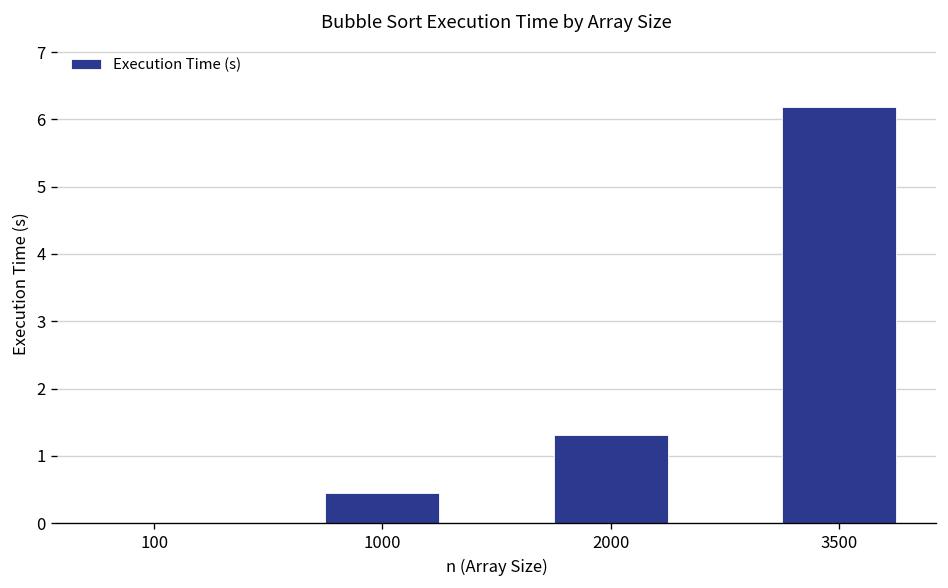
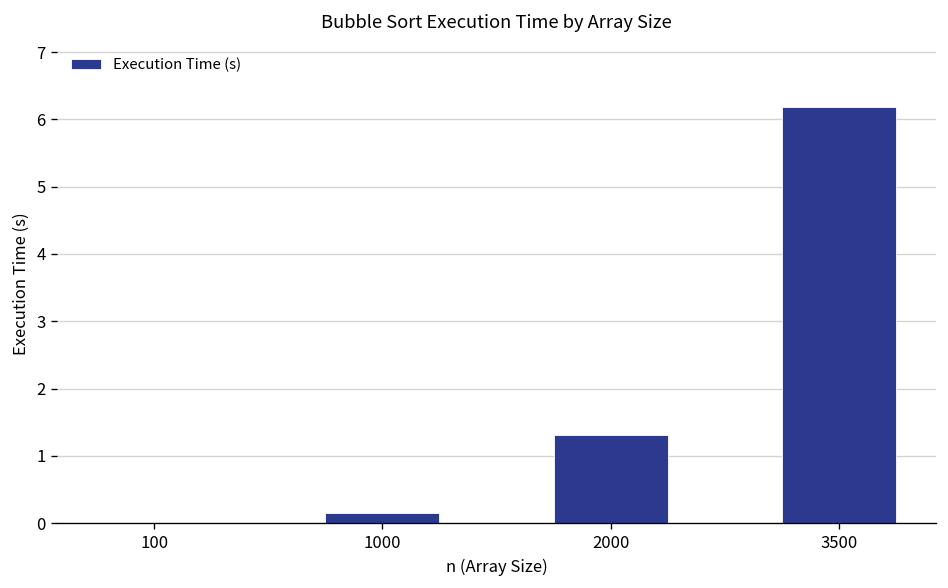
  {
    "100": 0.0,
-   "1000": 0.5,
+   "1000": 0.1,
    "2000": 1.3,
    "3500": 6.2
  }
